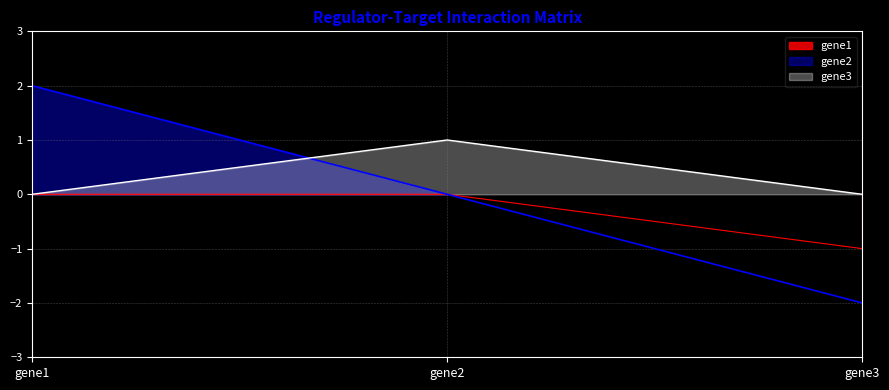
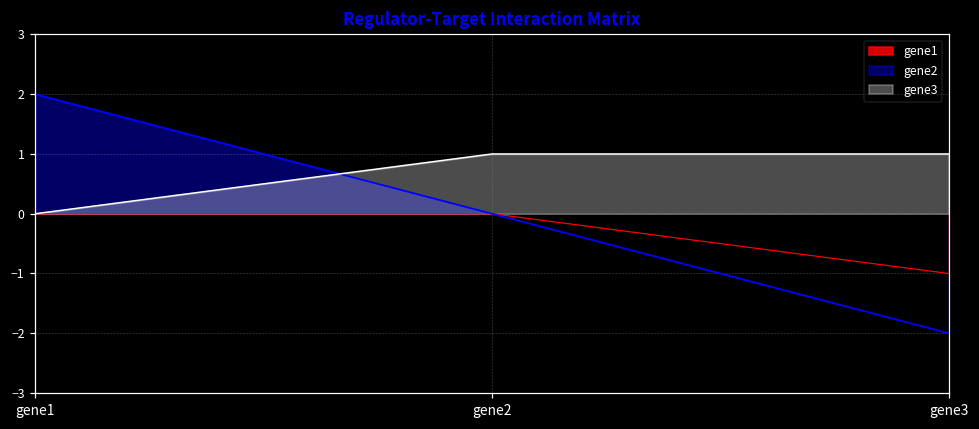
  {
    "gene3": {
      "gene2": 1,
-     "gene3": 0
+     "gene3": 1
    }
  }
